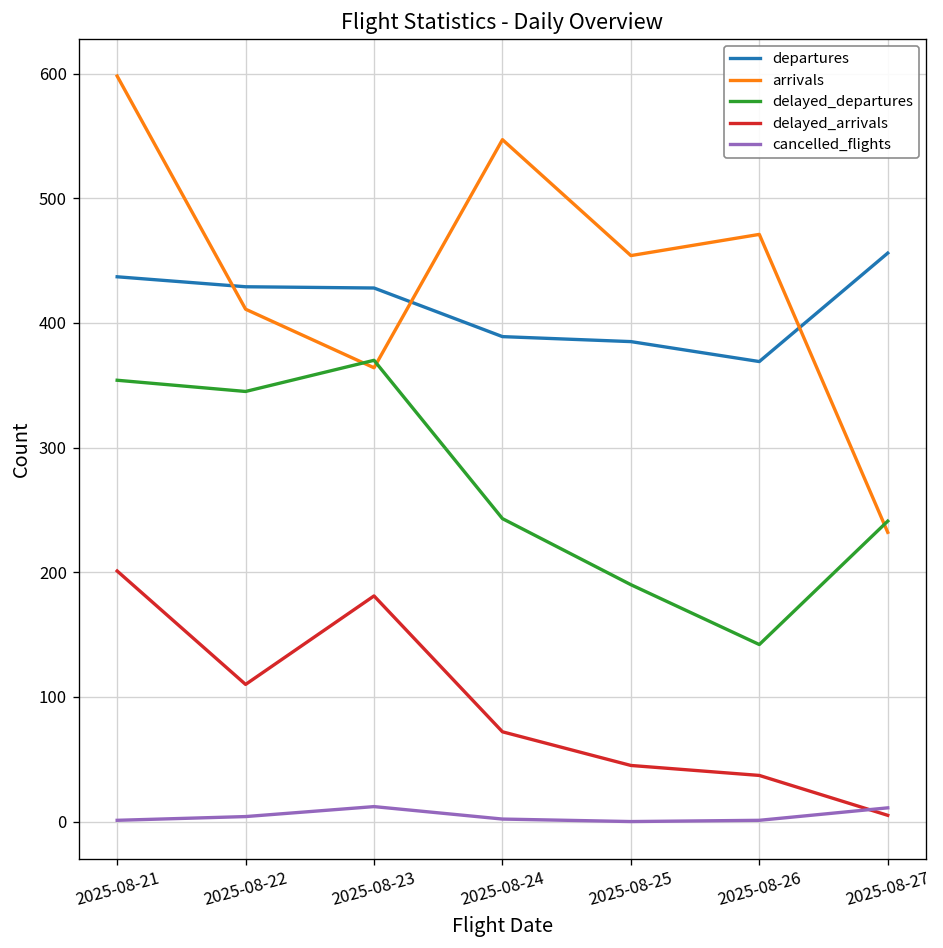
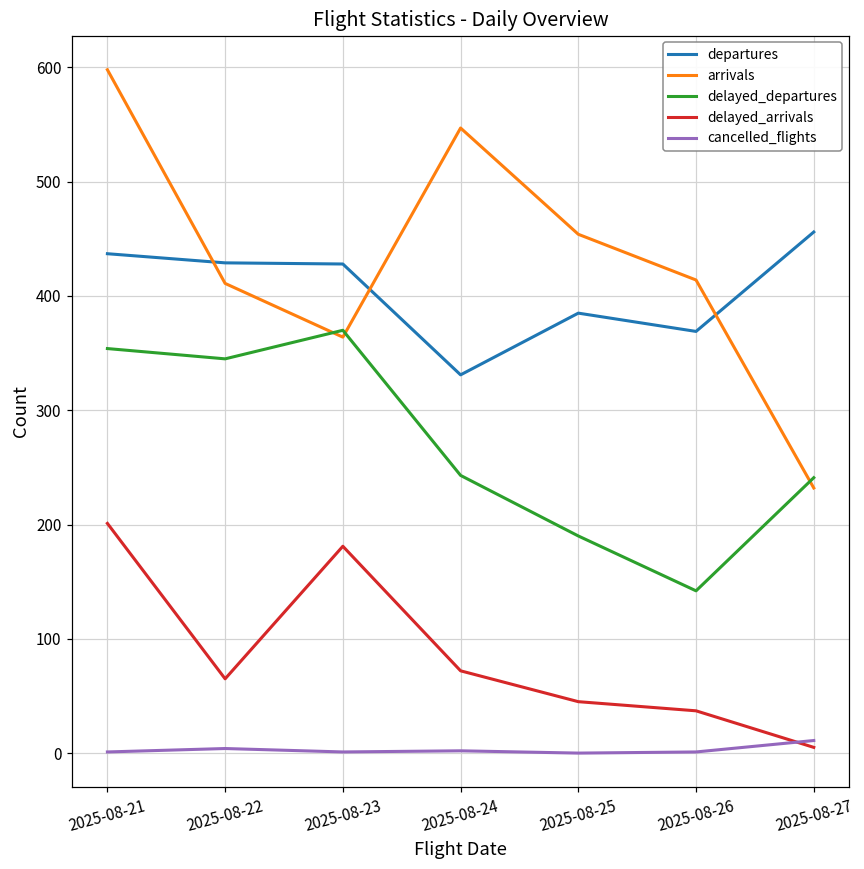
  {
    "departures": {
      "2025-08-21": 437,
      "2025-08-22": 429,
      "2025-08-23": 428,
-     "2025-08-24": 389,
+     "2025-08-24": 331,
      "2025-08-25": 385,
      "2025-08-26": 369,
      "2025-08-27": 456
    },
    "arrivals": {
      "2025-08-21": 598,
      "2025-08-22": 411,
      "2025-08-23": 364,
      "2025-08-24": 547,
      "2025-08-25": 454,
-     "2025-08-26": 471,
+     "2025-08-26": 414,
      "2025-08-27": 232
    },
    "delayed_departures": {
      "2025-08-21": 354,
      "2025-08-22": 345,
      "2025-08-23": 370,
      "2025-08-24": 243,
      "2025-08-25": 190,
      "2025-08-26": 142,
      "2025-08-27": 241
    },
    "delayed_arrivals": {
      "2025-08-21": 201,
-     "2025-08-22": 110,
+     "2025-08-22": 65,
      "2025-08-23": 181,
      "2025-08-24": 72,
      "2025-08-25": 45,
      "2025-08-26": 37,
      "2025-08-27": 5
    },
    "cancelled_flights": {
      "2025-08-21": 1,
      "2025-08-22": 4,
-     "2025-08-23": 12,
+     "2025-08-23": 1,
      "2025-08-24": 2,
      "2025-08-25": 0,
      "2025-08-26": 1,
      "2025-08-27": 11
    }
  }
